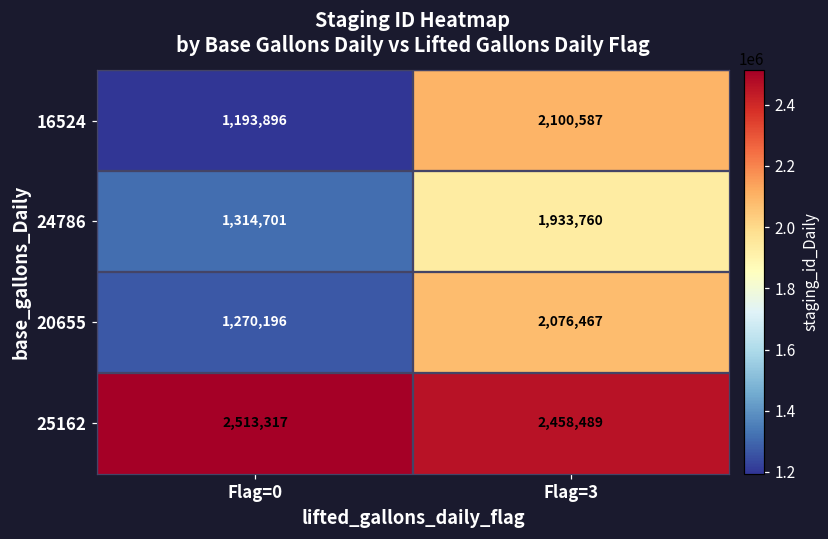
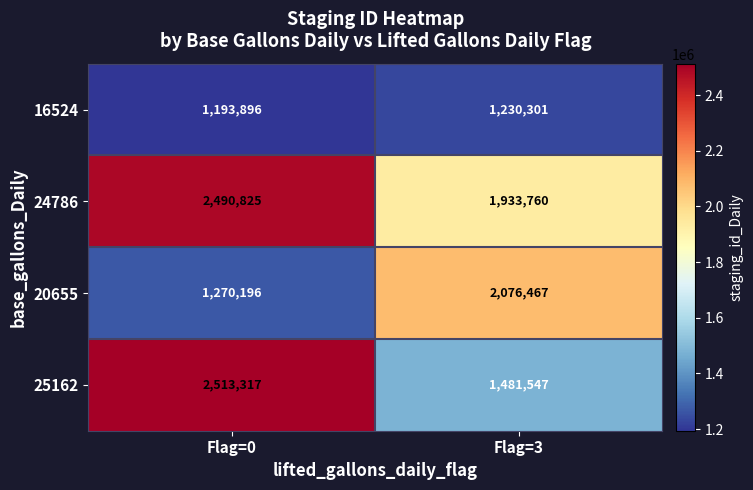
  {
    "16524": {
      "Flag=0": "1,193,896",
-     "Flag=3": "2,100,587"
+     "Flag=3": "1,230,301"
    },
    "24786": {
-     "Flag=0": "1,314,701",
+     "Flag=0": "2,490,825",
      "Flag=3": "1,933,760"
    },
    "20655": {
      "Flag=0": "1,270,196",
      "Flag=3": "2,076,467"
    },
    "25162": {
      "Flag=0": "2,513,317",
-     "Flag=3": "2,458,489"
+     "Flag=3": "1,481,547"
    }
  }
